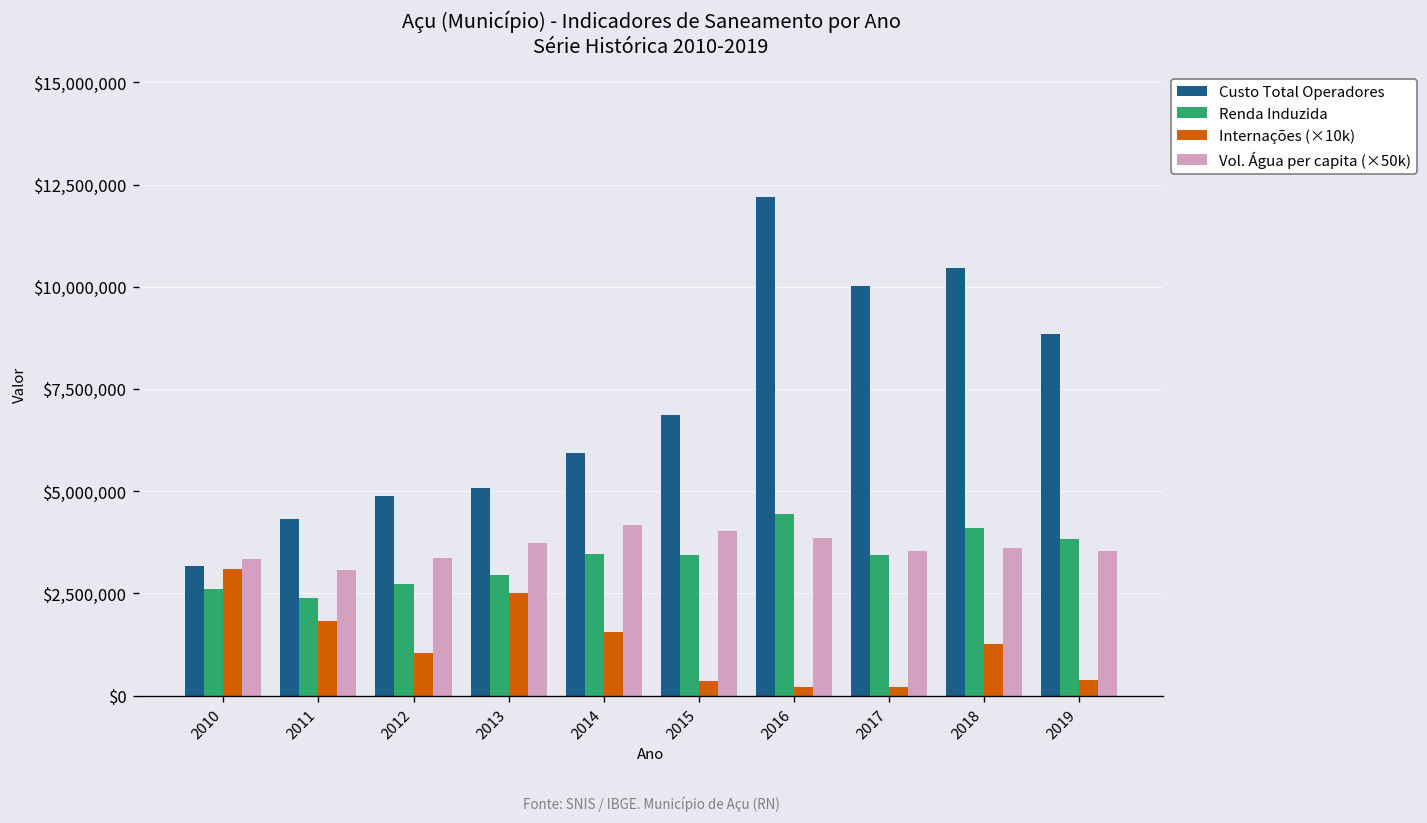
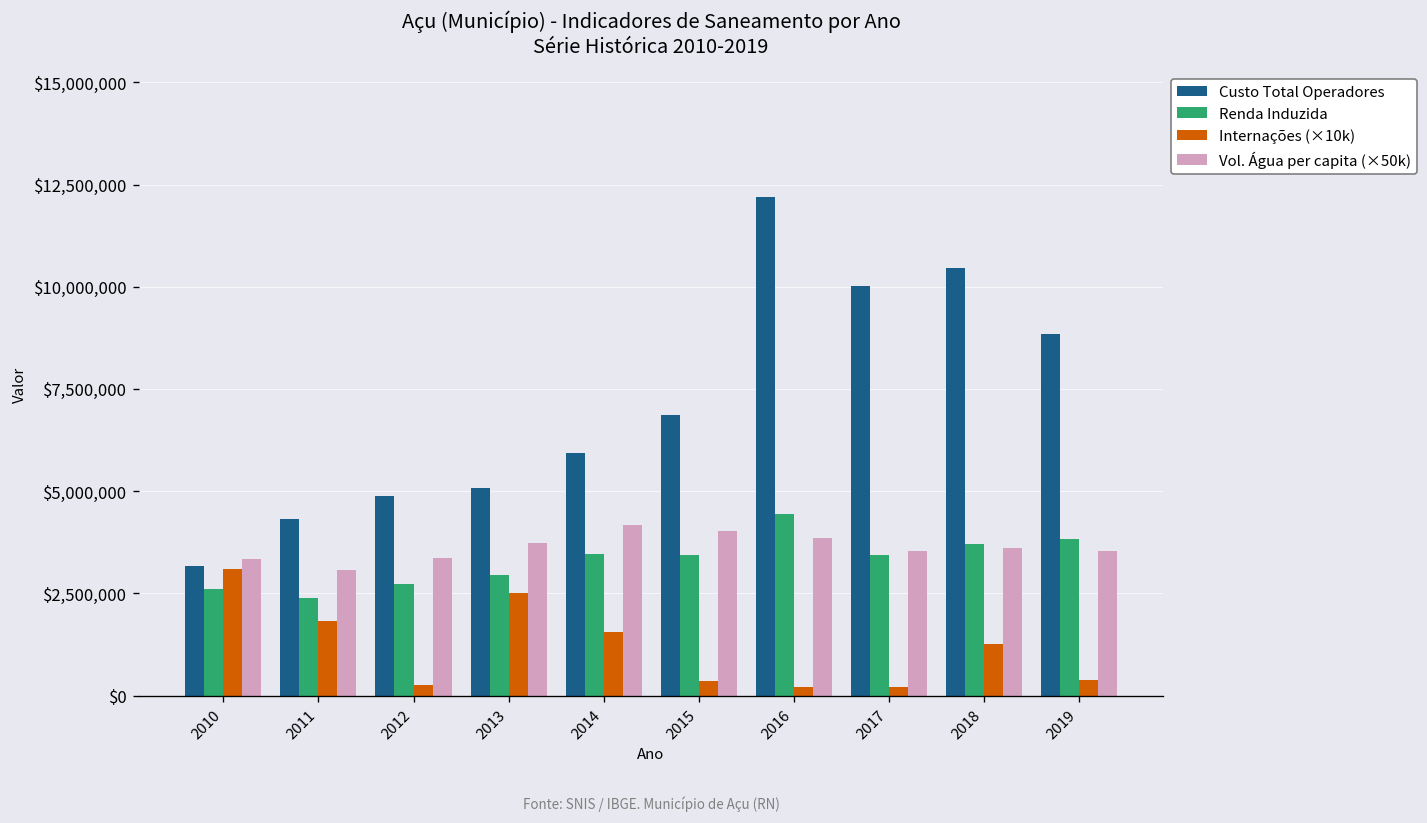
  {
    "Custo Total Operadores": {
      "2010": "$3,200,000",
      "2011": "$4,300,000",
      "2012": "$4,900,000",
      "2013": "$5,100,000",
      "2014": "$5,900,000",
      "2015": "$6,900,000",
      "2016": "$12,200,000",
      "2017": "$10,000,000",
      "2018": "$10,500,000",
      "2019": "$8,800,000"
    },
    "Renda Induzida": {
      "2010": "$2,600,000",
      "2011": "$2,400,000",
      "2012": "$2,700,000",
      "2013": "$2,900,000",
      "2014": "$3,500,000",
      "2015": "$3,400,000",
      "2016": "$4,400,000",
      "2017": "$3,400,000",
-     "2018": "$4,100,000",
+     "2018": "$3,700,000",
      "2019": "$3,800,000"
    },
    "Internações (×10k)": {
      "2010": "$3,100,000",
      "2011": "$1,800,000",
-     "2012": "$1,000,000",
+     "2012": "$300,000",
      "2013": "$2,500,000",
      "2014": "$1,600,000",
      "2015": "$400,000",
      "2016": "$200,000",
      "2017": "$200,000",
      "2018": "$1,300,000",
      "2019": "$400,000"
    },
    "Vol. Água per capita (×50k)": {
      "2010": "$3,300,000",
      "2011": "$3,100,000",
      "2012": "$3,400,000",
      "2013": "$3,700,000",
      "2014": "$4,200,000",
      "2015": "$4,000,000",
      "2016": "$3,900,000",
      "2017": "$3,500,000",
      "2018": "$3,600,000",
      "2019": "$3,500,000"
    }
  }
